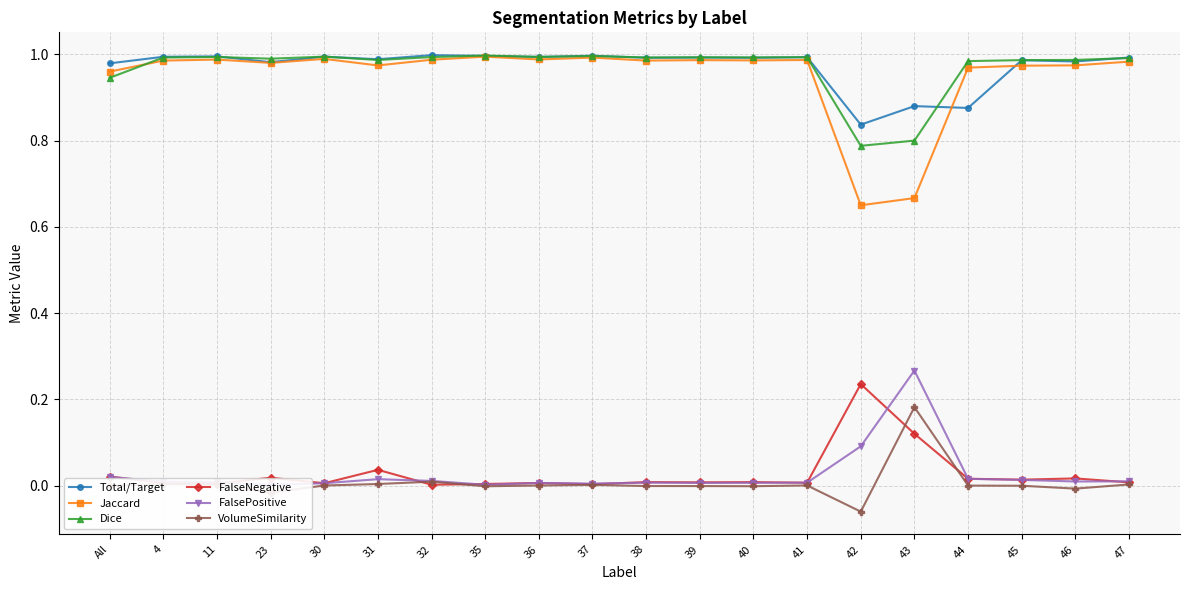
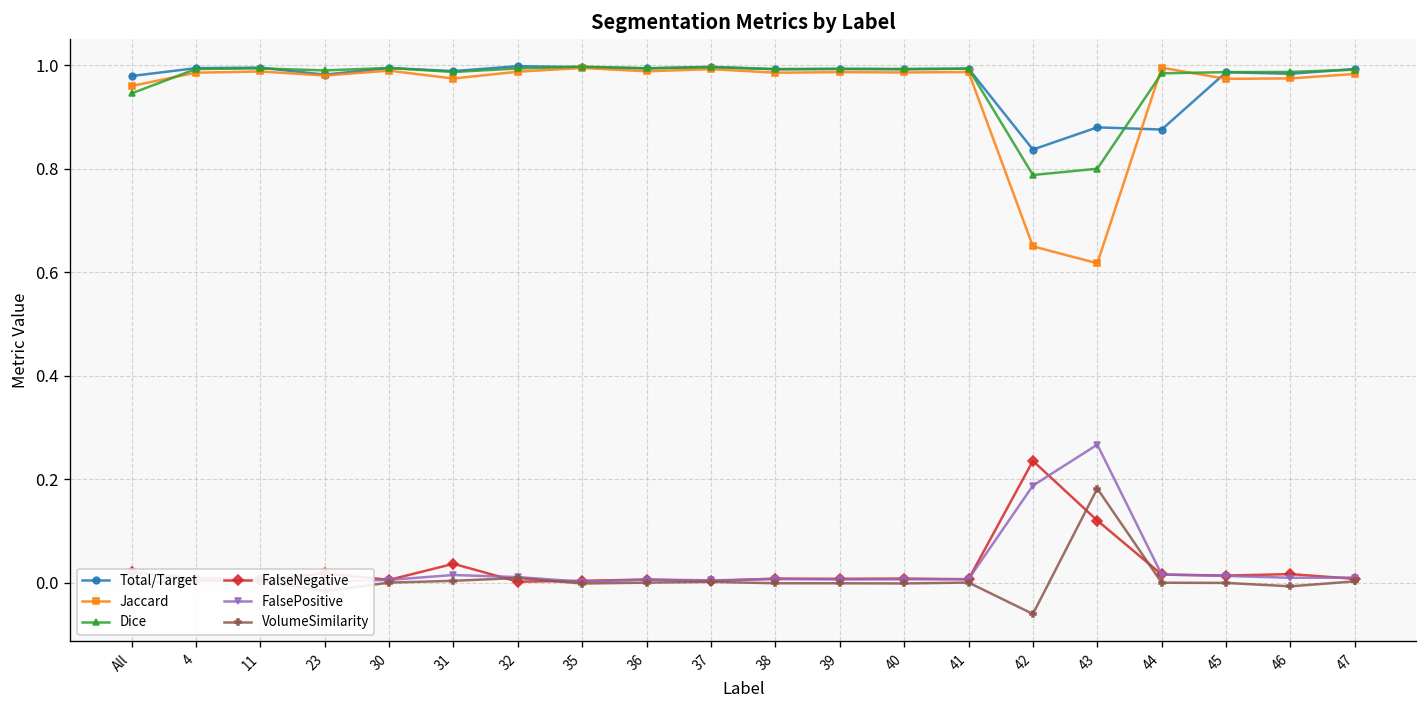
  {
    "Total/Target": {
      "All": 0.98,
      "42": 0.84,
      "43": 0.88,
      "44": 0.88
    },
    "Jaccard": {
      "All": 0.96,
      "4": 0.99,
      "11": 0.99,
      "31": 0.97,
      "32": 0.99,
      "38": 0.99,
      "39": 0.99,
      "40": 0.99,
      "41": 0.99,
      "42": 0.65,
-     "43": 0.67,
-     "44": 0.97,
+     "43": 0.62,
+     "44": 1.00,
      "45": 0.97,
      "46": 0.97,
      "47": 0.98
    },
    "Dice": {
      "All": 0.95,
      "23": 0.99,
      "42": 0.79,
      "43": 0.80,
      "44": 0.98
    },
    "FalseNegative": {
      "23": 0.02,
      "31": 0.04,
      "32": 0.00,
      "42": 0.24,
      "43": 0.12,
      "46": 0.02
    },
    "FalsePositive": {
      "31": 0.01,
-     "42": 0.09,
+     "42": 0.19,
      "43": 0.27,
      "46": 0.01
    },
    "VolumeSimilarity": {
      "31": 0.00,
      "38": 0.00,
      "39": 0.00,
      "40": 0.00,
      "41": 0.00,
      "42": -0.06,
      "43": 0.18,
      "44": 0.00,
      "45": 0.00,
      "46": -0.01
    }
  }
